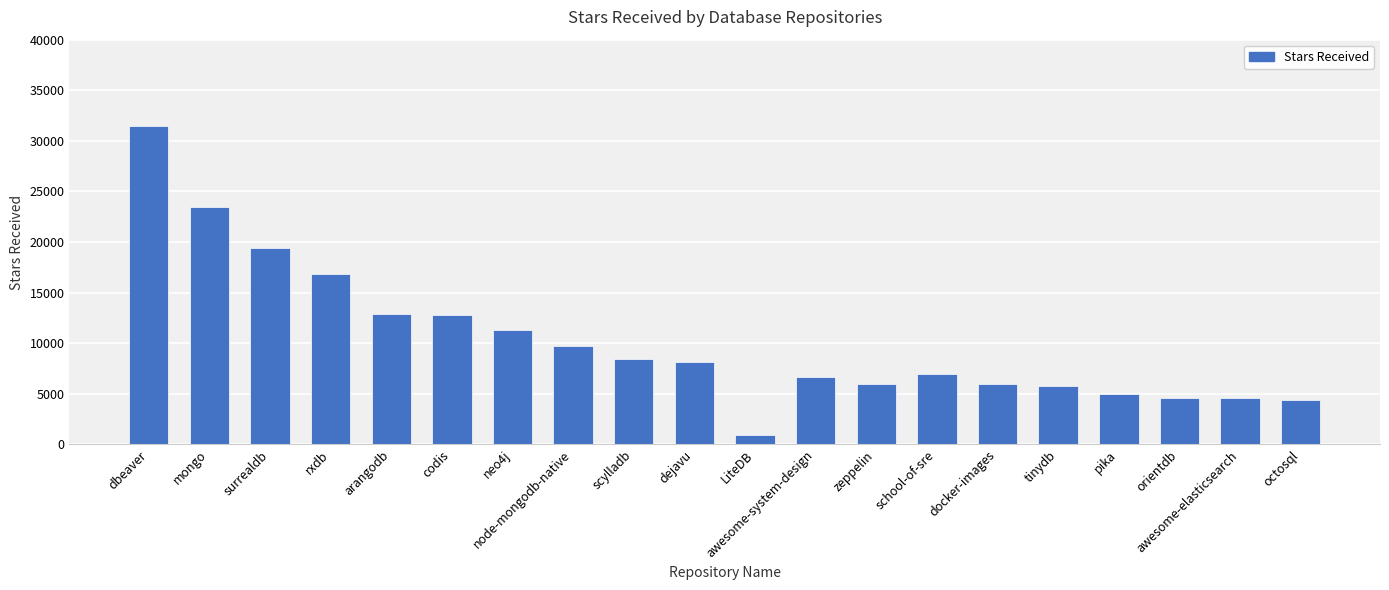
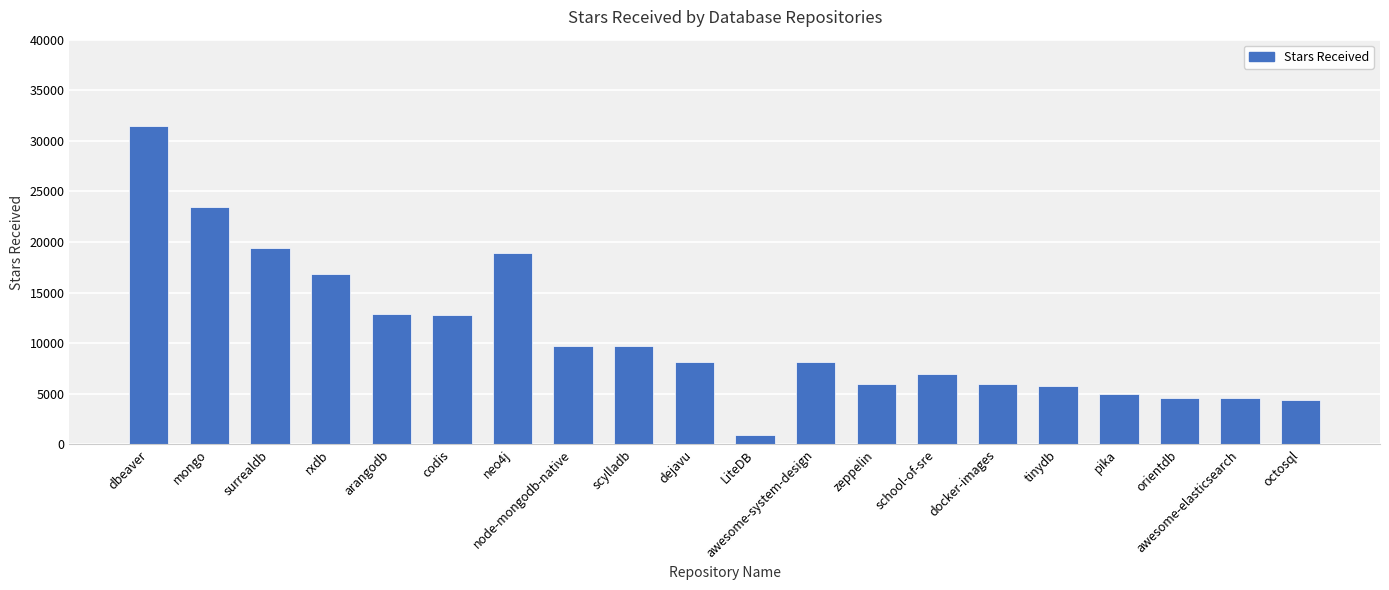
  {
    "dbeaver": 31500,
    "mongo": 23500,
    "surrealdb": 19400,
    "rxdb": 16800,
    "arangodb": 12900,
    "codis": 12800,
-   "neo4j": 11300,
+   "neo4j": 18900,
    "node-mongodb-native": 9700,
-   "scylladb": 8400,
+   "scylladb": 9700,
    "dejavu": 8100,
    "LiteDB": 900,
-   "awesome-system-design": 6700,
+   "awesome-system-design": 8100,
    "zeppelin": 6000,
    "school-of-sre": 7000,
    "docker-images": 6000,
    "tinydb": 5800,
    "pika": 5000,
    "orientdb": 4600,
    "awesome-elasticsearch": 4600,
    "octosql": 4400
  }
